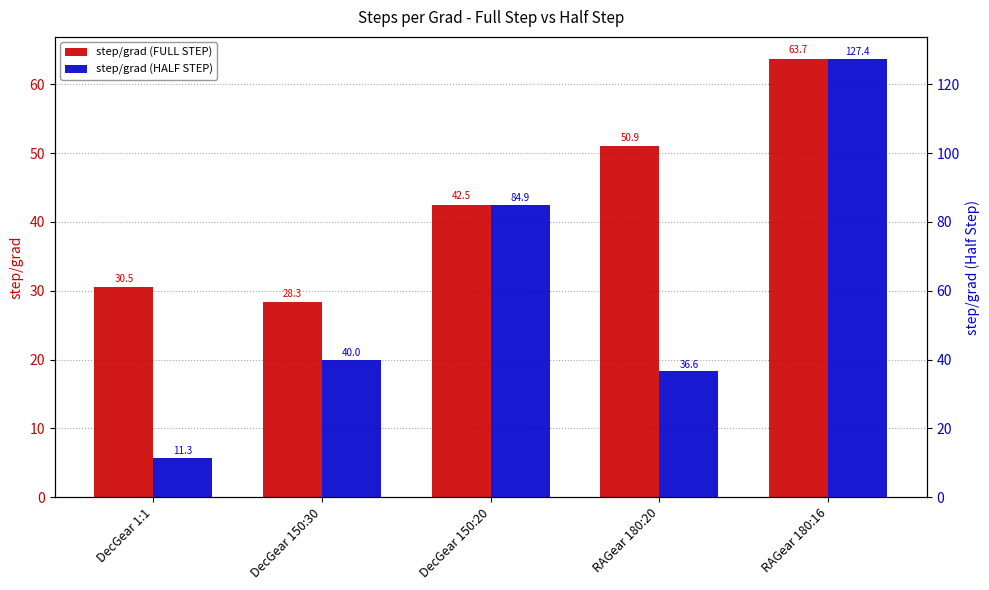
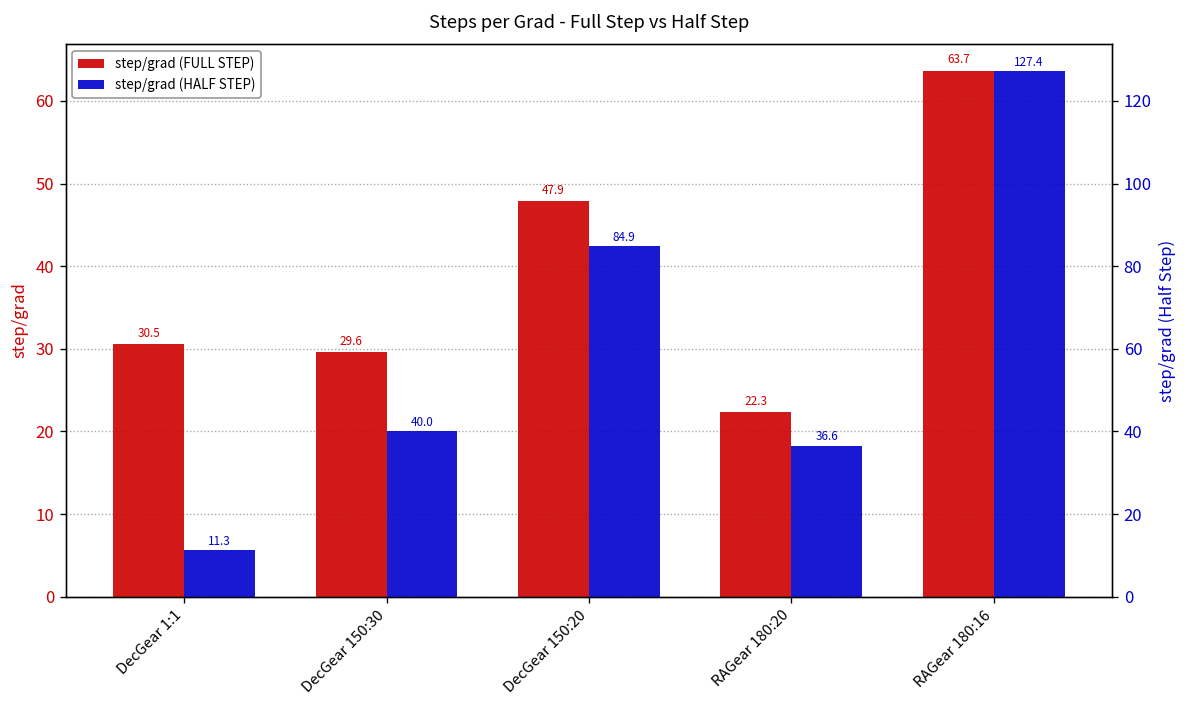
  {
    "step/grad (FULL STEP)": {
      "DecGear 1:1": 30.5,
-     "DecGear 150:30": 28.3,
-     "DecGear 150:20": 42.5,
-     "RAGear 180:20": 50.9,
+     "DecGear 150:30": 29.6,
+     "DecGear 150:20": 47.9,
+     "RAGear 180:20": 22.3,
      "RAGear 180:16": 63.7
    },
    "step/grad (HALF STEP)": {
      "DecGear 1:1": 11.3,
      "DecGear 150:30": 40.0,
      "DecGear 150:20": 84.9,
      "RAGear 180:20": 36.6,
      "RAGear 180:16": 127.4
    }
  }
